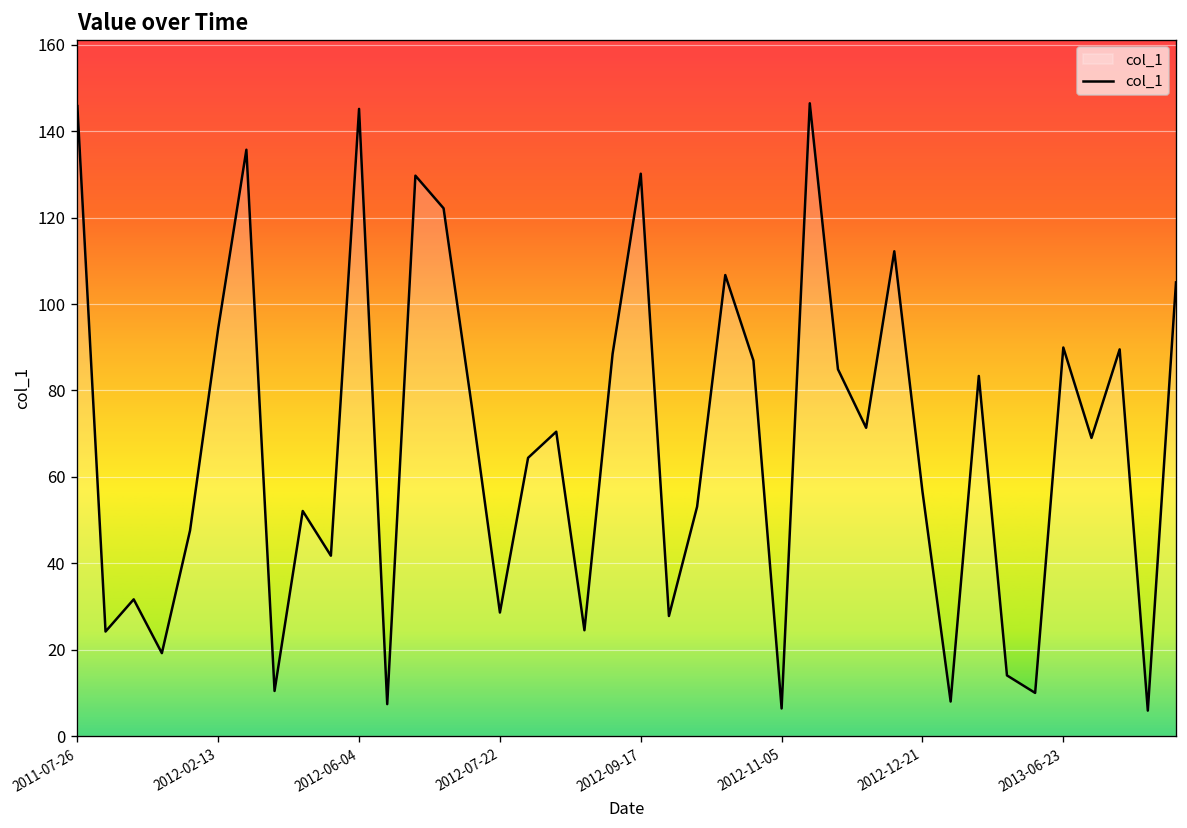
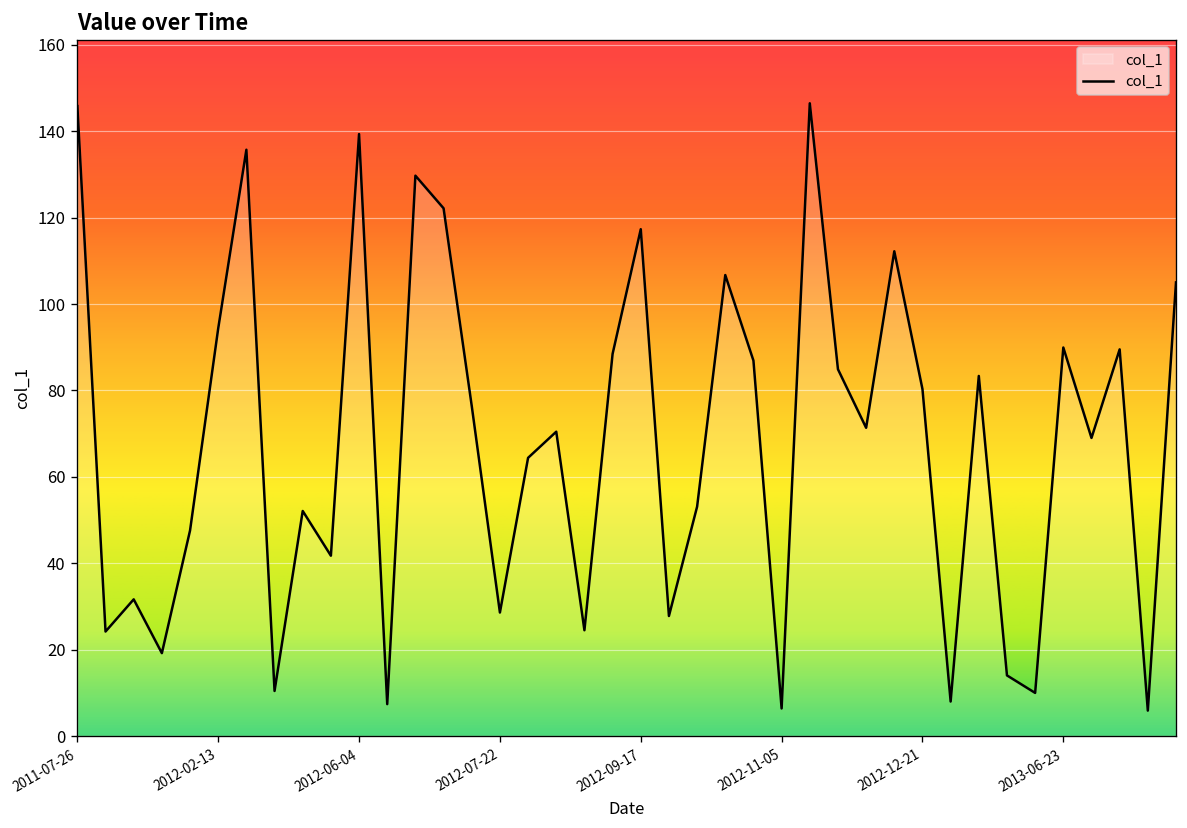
  {
    "2011-07-26": 146,
    "2012-02-13": 94,
-   "2012-06-04": 145,
+   "2012-06-04": 139,
    "2012-07-22": 29,
-   "2012-09-17": 130,
+   "2012-09-17": 117,
    "2012-11-05": 6,
-   "2012-12-21": 57,
+   "2012-12-21": 80,
    "2013-06-23": 90
  }
